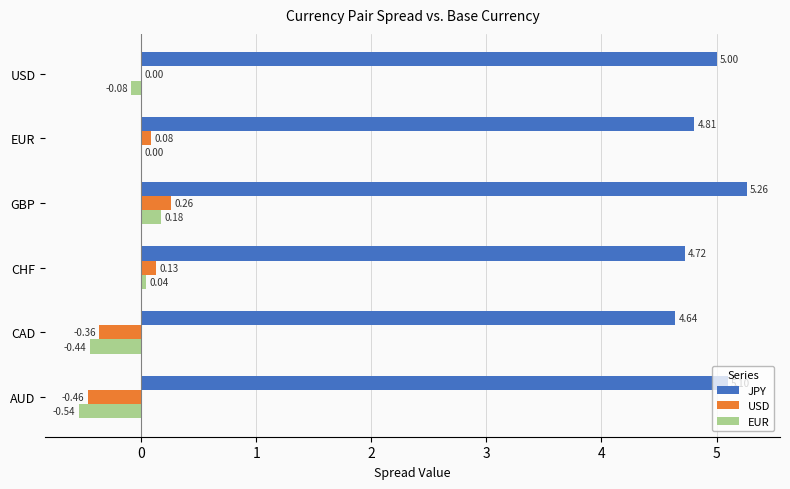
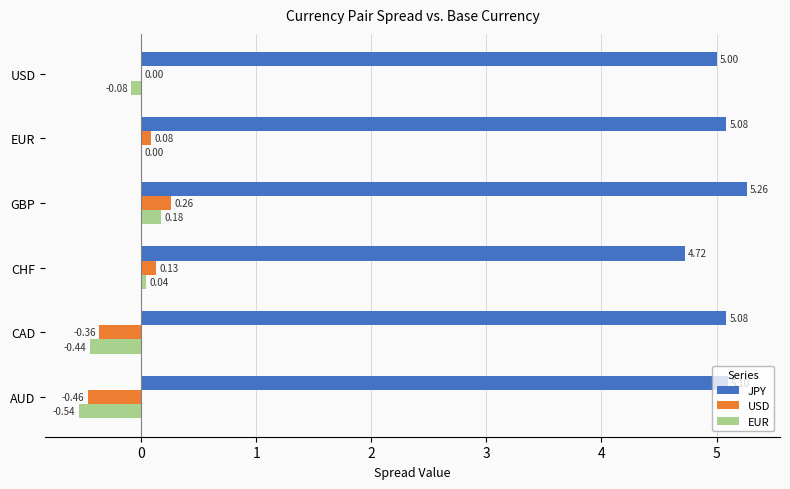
  {
    "JPY": {
      "USD": 5.00,
-     "EUR": 4.81,
+     "EUR": 5.08,
      "GBP": 5.26,
      "CHF": 4.72,
-     "CAD": 4.64
+     "CAD": 5.08
    },
    "USD": {
      "USD": 0.00,
      "EUR": 0.08,
      "GBP": 0.26,
      "CHF": 0.13,
      "CAD": -0.36,
      "AUD": -0.46
    },
    "EUR": {
      "USD": -0.08,
      "EUR": 0.00,
      "GBP": 0.18,
      "CHF": 0.04,
      "CAD": -0.44,
      "AUD": -0.54
    }
  }
